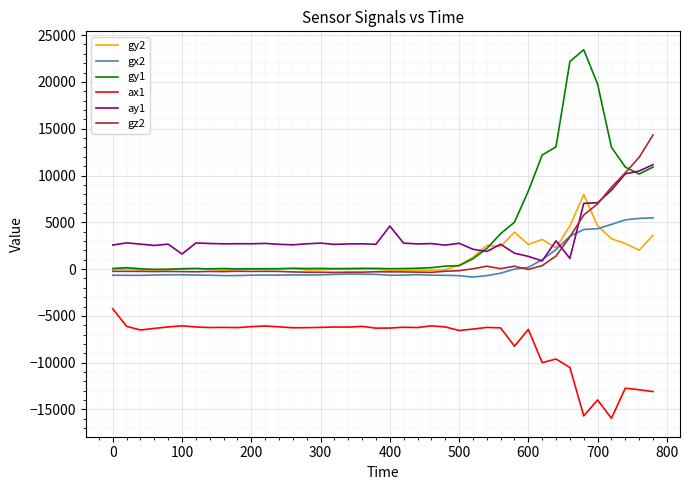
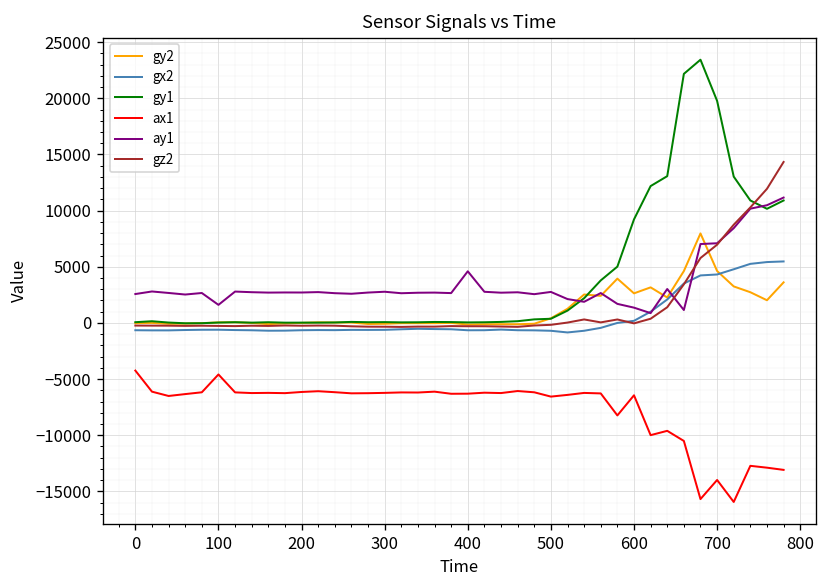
  {
    "gy2": {
      "600": 3000,
      "700": 5000
    },
    "gx2": {
      "0": -1000,
      "100": -1000,
      "200": -1000,
      "300": -1000,
      "400": -1000,
      "500": -1000,
      "700": 4000
    },
    "gy1": {
-     "600": 8000,
+     "600": 9000,
      "700": 20000
    },
    "ax1": {
      "0": -4000,
-     "100": -6000,
+     "100": -5000,
      "200": -6000,
      "300": -6000,
      "400": -6000,
      "500": -7000,
      "600": -6000,
      "700": -14000
    },
    "ay1": {
      "0": 3000,
      "100": 2000,
      "200": 3000,
      "300": 3000,
      "400": 5000,
      "500": 3000,
      "600": 1000
    },
    "gz2": {
      "100": 0,
      "500": 0
    }
  }
